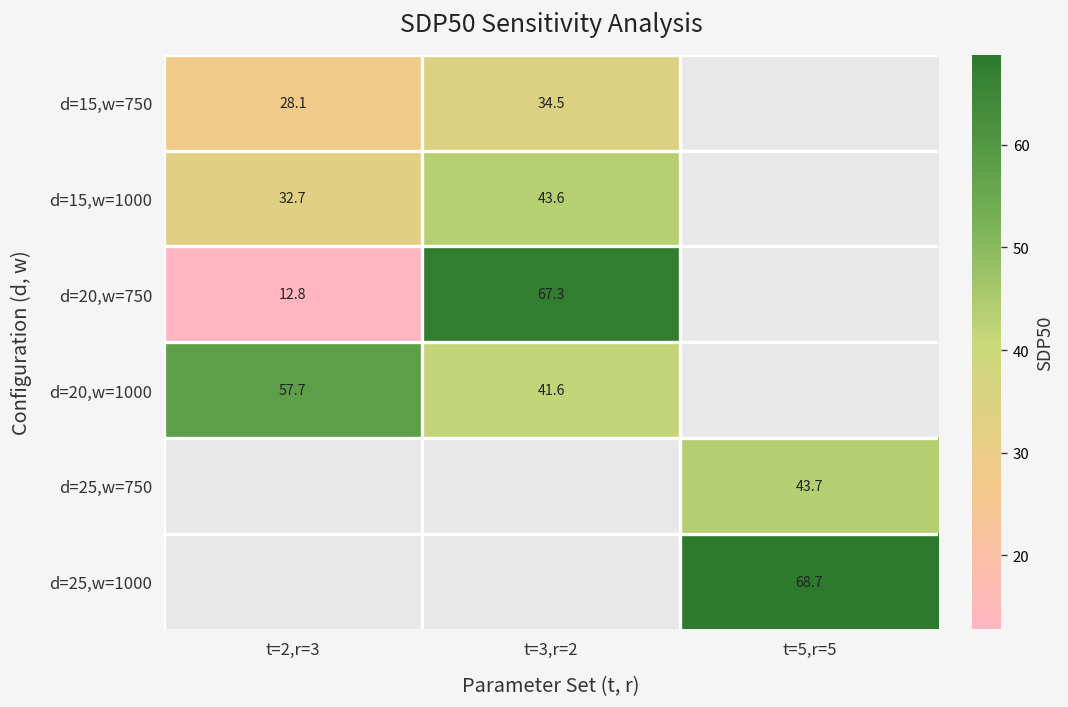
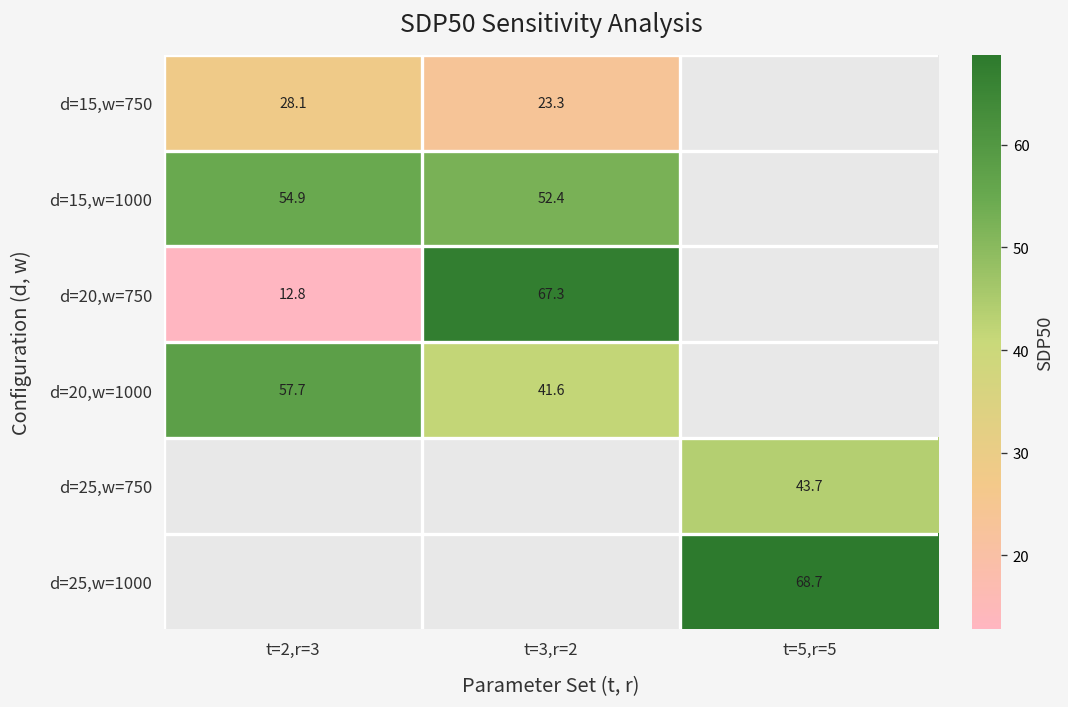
  {
    "d=15,w=750": {
      "t=2,r=3": 28.1,
-     "t=3,r=2": 34.5
+     "t=3,r=2": 23.3
    },
    "d=15,w=1000": {
-     "t=2,r=3": 32.7,
-     "t=3,r=2": 43.6
+     "t=2,r=3": 54.9,
+     "t=3,r=2": 52.4
    },
    "d=20,w=750": {
      "t=2,r=3": 12.8,
      "t=3,r=2": 67.3
    },
    "d=20,w=1000": {
      "t=2,r=3": 57.7,
      "t=3,r=2": 41.6
    },
    "d=25,w=750": {
      "t=5,r=5": 43.7
    },
    "d=25,w=1000": {
      "t=5,r=5": 68.7
    }
  }
